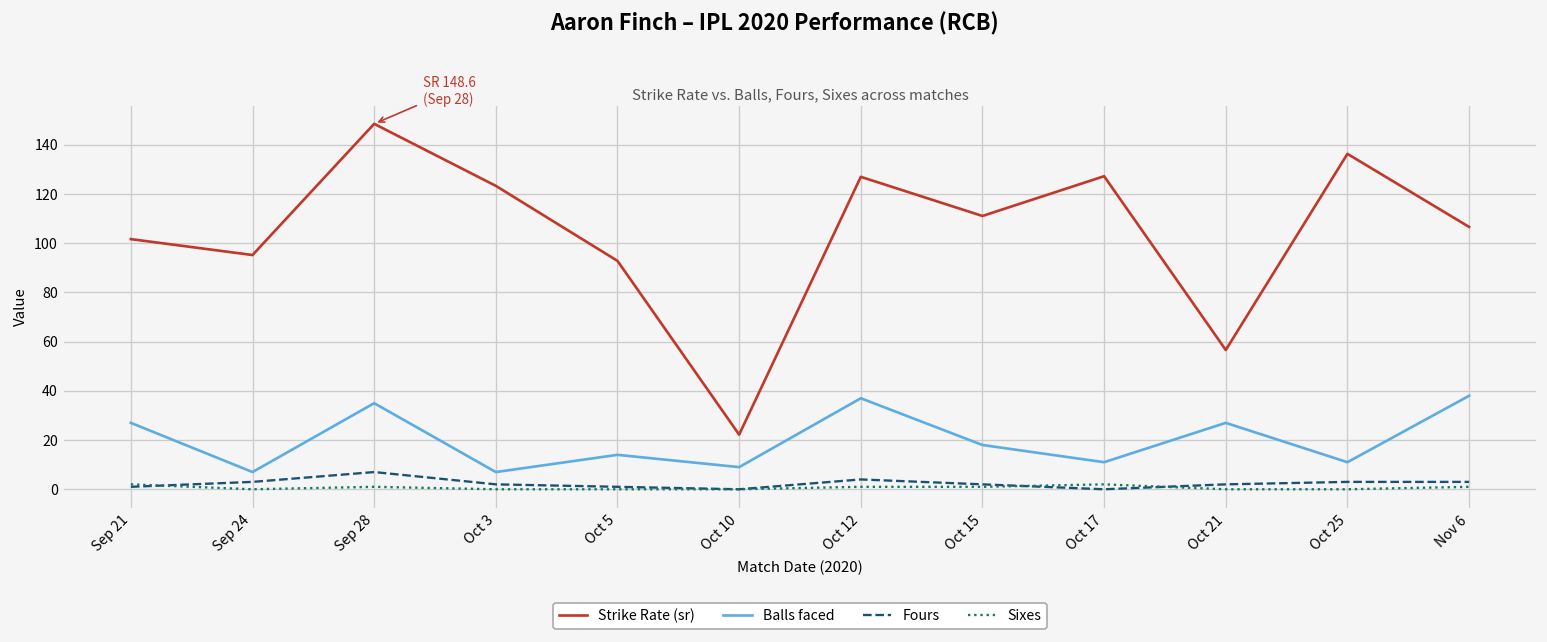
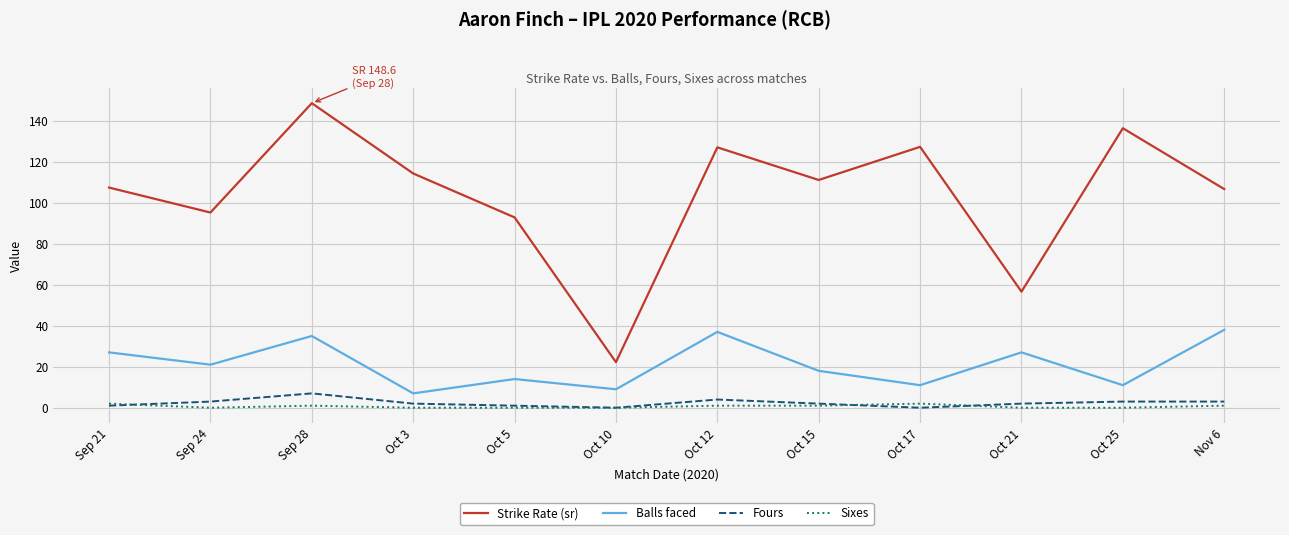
  {
    "Strike Rate (sr)": {
-     "Sep 21": 102,
+     "Sep 21": 107,
      "Sep 24": 95,
-     "Oct 3": 123,
+     "Oct 3": 114,
      "Oct 5": 93,
      "Oct 10": 22,
      "Oct 12": 127,
      "Oct 15": 111,
      "Oct 17": 127,
      "Oct 21": 57,
      "Oct 25": 136,
      "Nov 6": 107
    },
    "Balls faced": {
      "Sep 21": 27,
-     "Sep 24": 7,
+     "Sep 24": 21,
      "Sep 28": 35,
      "Oct 3": 7,
      "Oct 5": 14,
      "Oct 10": 9,
      "Oct 12": 37,
      "Oct 15": 18,
      "Oct 17": 11,
      "Oct 21": 27,
      "Oct 25": 11,
      "Nov 6": 38
    }
  }
